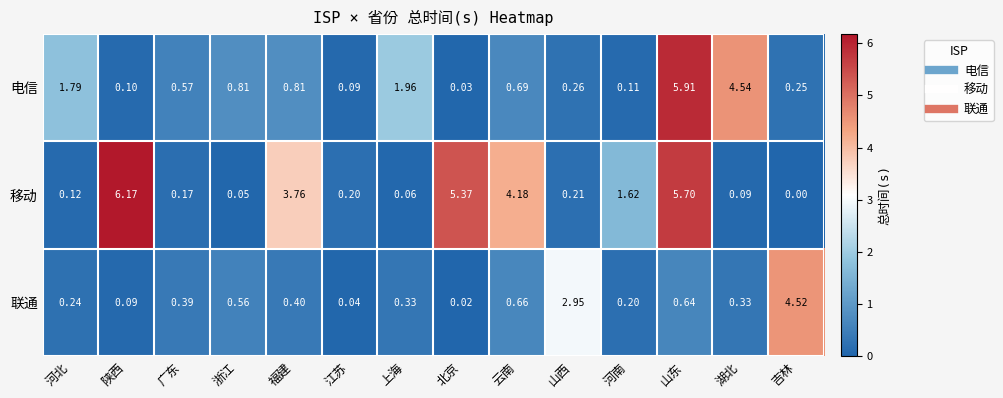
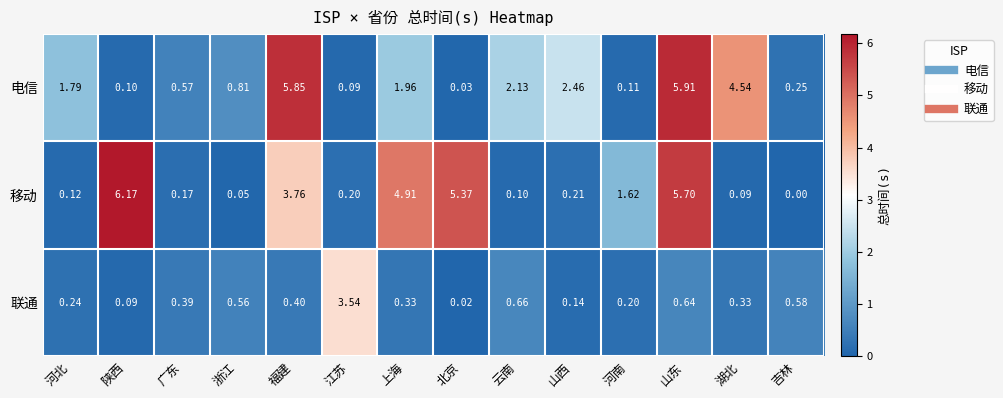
  {
    "电信": {
      "河北": 1.79,
      "陕西": 0.10,
      "广东": 0.57,
      "浙江": 0.81,
-     "福建": 0.81,
+     "福建": 5.85,
      "江苏": 0.09,
      "上海": 1.96,
      "北京": 0.03,
-     "云南": 0.69,
-     "山西": 0.26,
+     "云南": 2.13,
+     "山西": 2.46,
      "河南": 0.11,
      "山东": 5.91,
      "湖北": 4.54,
      "吉林": 0.25
    },
    "移动": {
      "河北": 0.12,
      "陕西": 6.17,
      "广东": 0.17,
      "浙江": 0.05,
      "福建": 3.76,
      "江苏": 0.20,
-     "上海": 0.06,
+     "上海": 4.91,
      "北京": 5.37,
-     "云南": 4.18,
+     "云南": 0.10,
      "山西": 0.21,
      "河南": 1.62,
      "山东": 5.70,
      "湖北": 0.09,
      "吉林": 0.00
    },
    "联通": {
      "河北": 0.24,
      "陕西": 0.09,
      "广东": 0.39,
      "浙江": 0.56,
      "福建": 0.40,
-     "江苏": 0.04,
+     "江苏": 3.54,
      "上海": 0.33,
      "北京": 0.02,
      "云南": 0.66,
-     "山西": 2.95,
+     "山西": 0.14,
      "河南": 0.20,
      "山东": 0.64,
      "湖北": 0.33,
-     "吉林": 4.52
+     "吉林": 0.58
    }
  }
